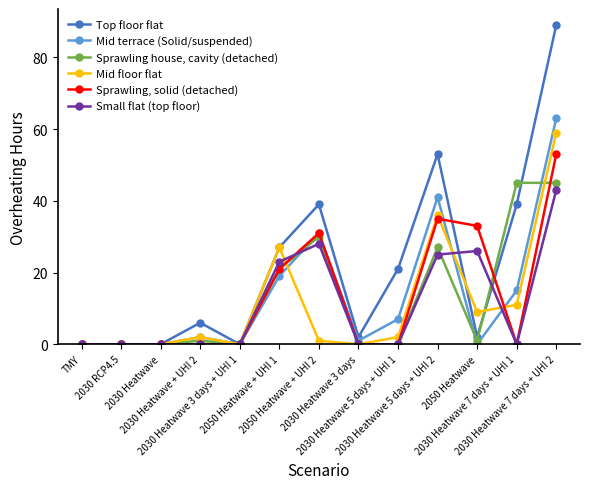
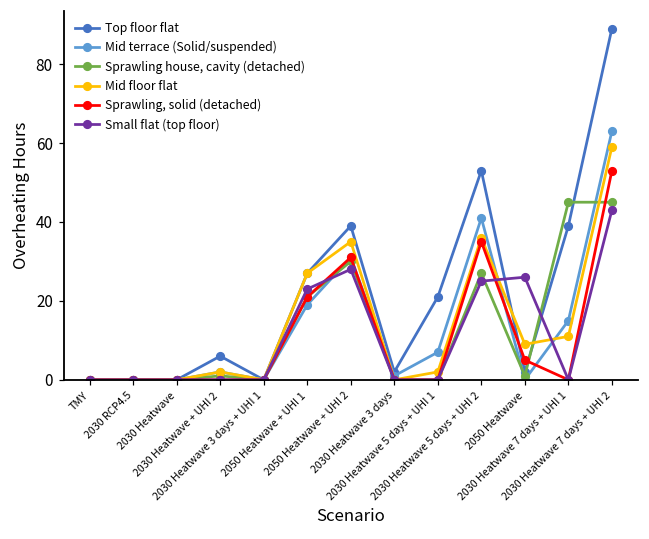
  {
    "Sprawling house, cavity (detached)": {
      "2030 Heatwave + UHI 2": 1,
      "2050 Heatwave + UHI 2": 30,
      "2030 Heatwave 5 days + UHI 2": 27,
      "2050 Heatwave": 1,
      "2030 Heatwave 7 days + UHI 1": 45,
      "2030 Heatwave 7 days + UHI 2": 45
    },
    "Mid floor flat": {
-     "2050 Heatwave + UHI 2": 1,
+     "2050 Heatwave + UHI 2": 35,
      "2030 Heatwave 5 days + UHI 1": 2,
      "2030 Heatwave 5 days + UHI 2": 36,
      "2050 Heatwave": 9,
      "2030 Heatwave 7 days + UHI 1": 11,
      "2030 Heatwave 7 days + UHI 2": 59
    },
    "Sprawling, solid (detached)": {
      "2030 Heatwave 5 days + UHI 2": 35,
-     "2050 Heatwave": 33,
+     "2050 Heatwave": 5,
      "2030 Heatwave 7 days + UHI 2": 53
    },
    "Small flat (top floor)": {
      "2050 Heatwave + UHI 1": 23,
      "2050 Heatwave + UHI 2": 28,
      "2030 Heatwave 5 days + UHI 2": 25,
      "2050 Heatwave": 26,
      "2030 Heatwave 7 days + UHI 2": 43
    }
  }
